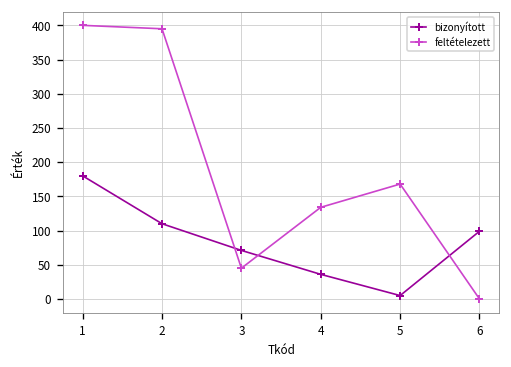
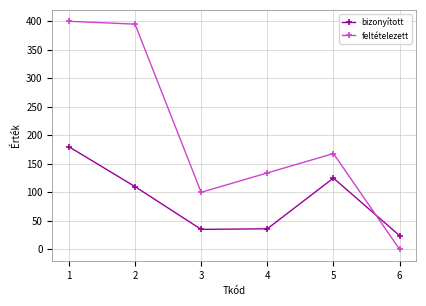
  {
    "bizonyított": {
      "1": 180,
      "2": 110,
-     "3": 70,
+     "3": 40,
      "4": 40,
-     "5": 10,
-     "6": 100
+     "5": 130,
+     "6": 20
    },
    "feltételezett": {
      "1": 400,
      "2": 400,
-     "3": 50,
+     "3": 100,
      "4": 130,
      "5": 170,
      "6": 0
    }
  }
